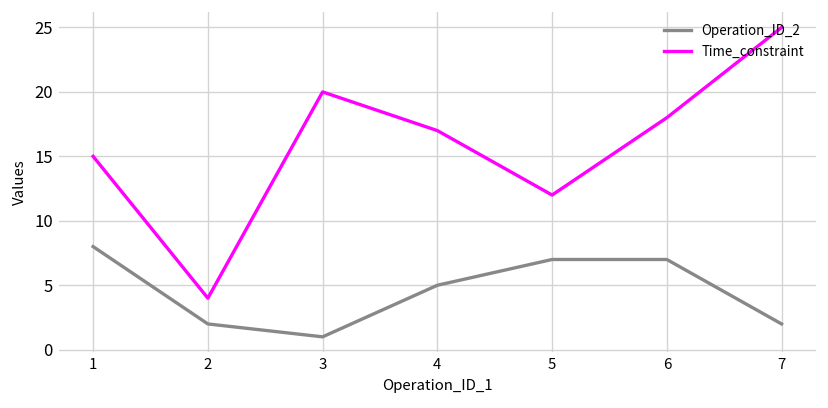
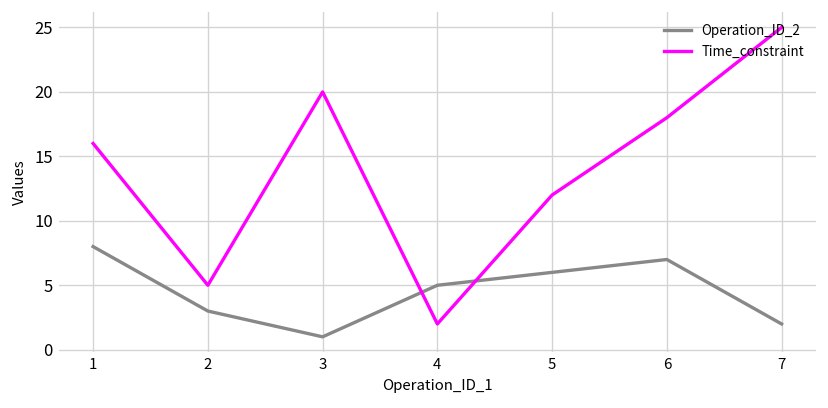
  {
    "Operation_ID_2": {
      "1": 8,
-     "2": 2,
+     "2": 3,
      "3": 1,
      "4": 5,
-     "5": 7,
+     "5": 6,
      "6": 7,
      "7": 2
    },
    "Time_constraint": {
-     "1": 15,
-     "2": 4,
+     "1": 16,
+     "2": 5,
      "3": 20,
-     "4": 17,
+     "4": 2,
      "5": 12,
      "6": 18,
      "7": 25
    }
  }
